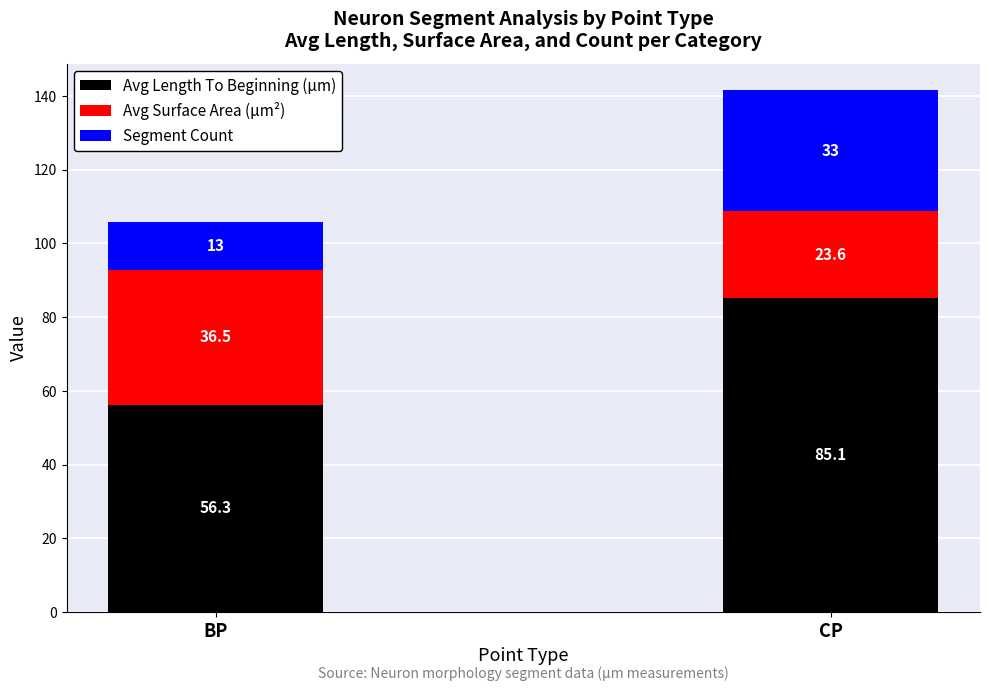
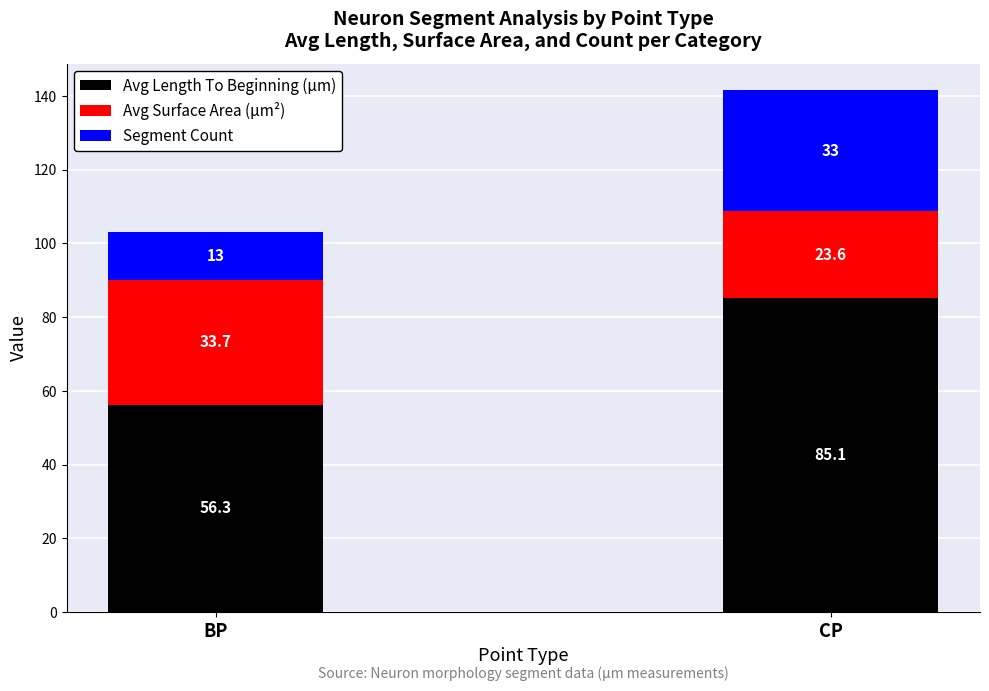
  {
    "Avg Length To Beginning (µm)": {
      "BP": 56.3,
      "CP": 85.1
    },
    "Avg Surface Area (µm²)": {
-     "BP": 36.5,
+     "BP": 33.7,
      "CP": 23.6
    },
    "Segment Count": {
      "BP": 13,
      "CP": 33
    }
  }
